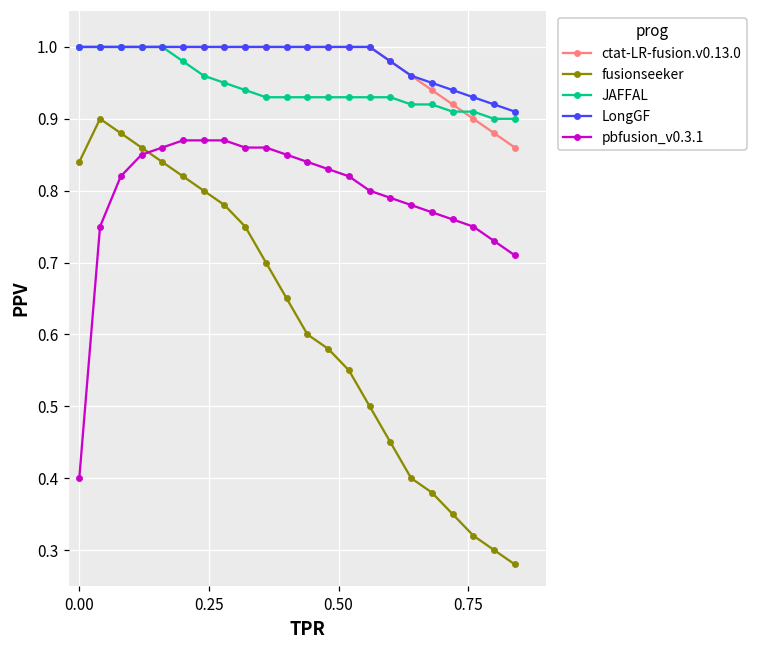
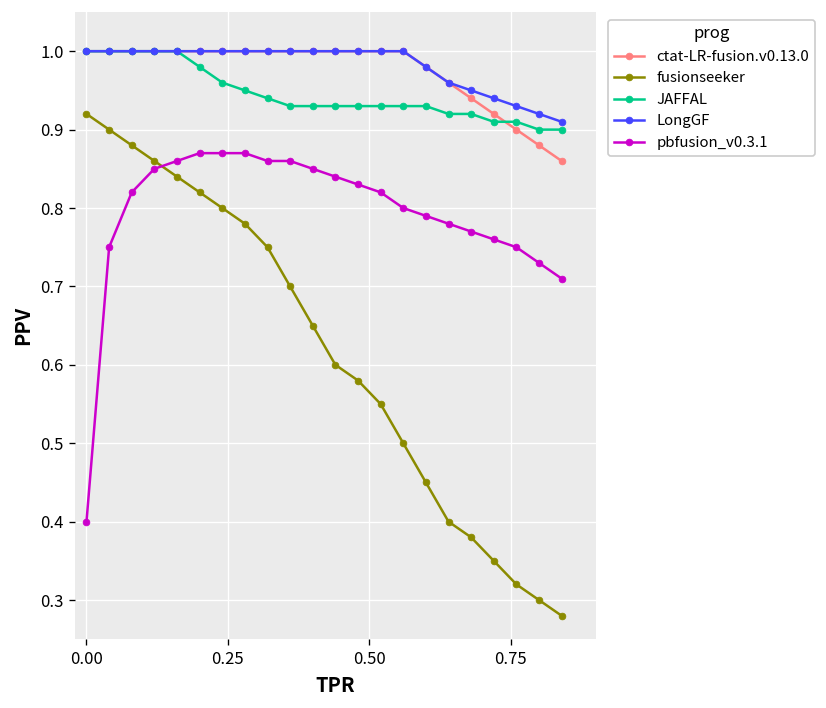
  {
    "fusionseeker": {
-     "0.00": 0.84
+     "0.00": 0.92
    },
    "pbfusion_v0.3.1": {
      "0.00": 0.40
    }
  }
